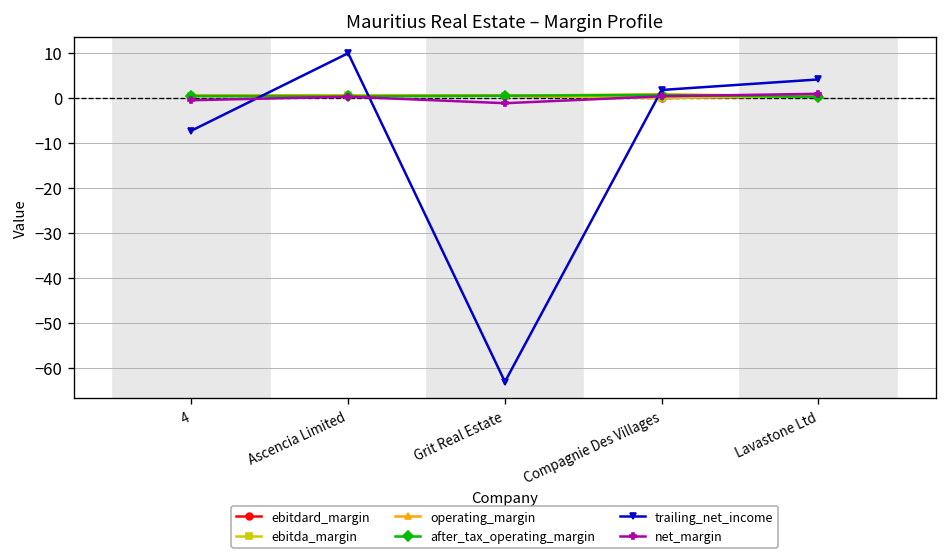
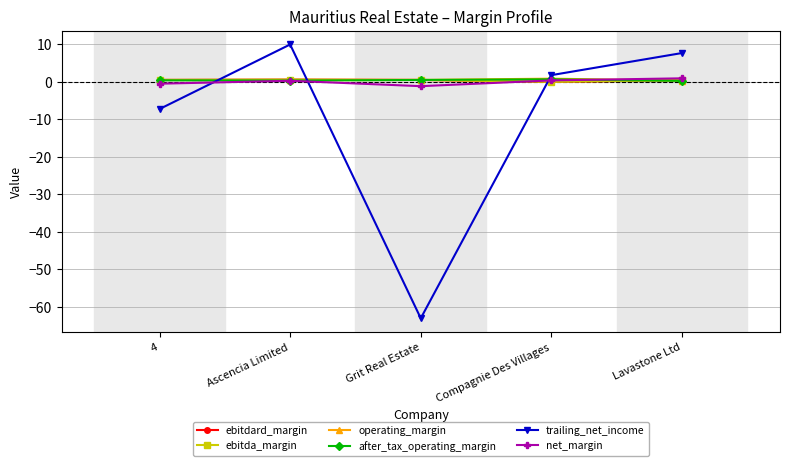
  {
    "trailing_net_income": {
      "4": -7,
      "Ascencia Limited": 10,
      "Grit Real Estate": -63,
      "Compagnie Des Villages": 2,
-     "Lavastone Ltd": 4
+     "Lavastone Ltd": 8
    },
    "net_margin": {
      "4": 0,
      "Grit Real Estate": -1
    }
  }
